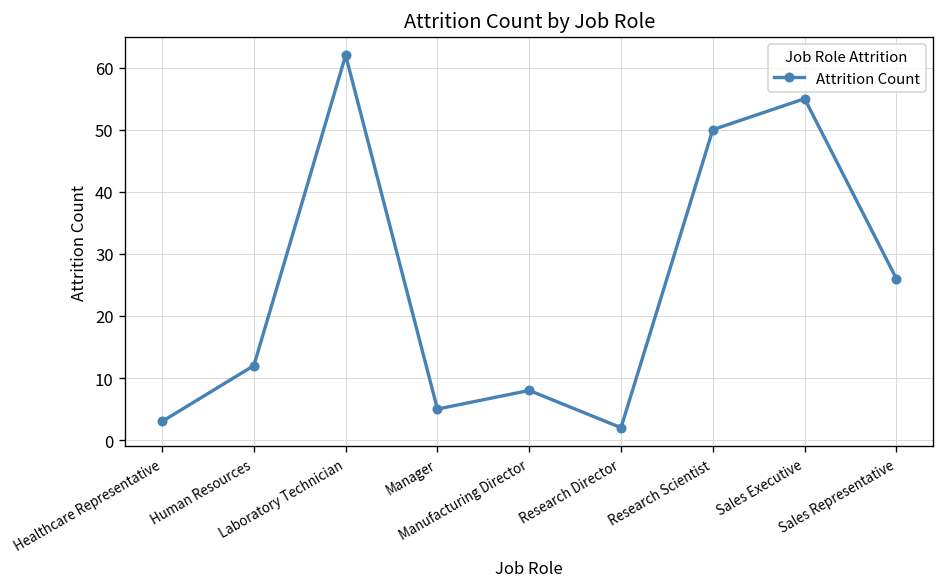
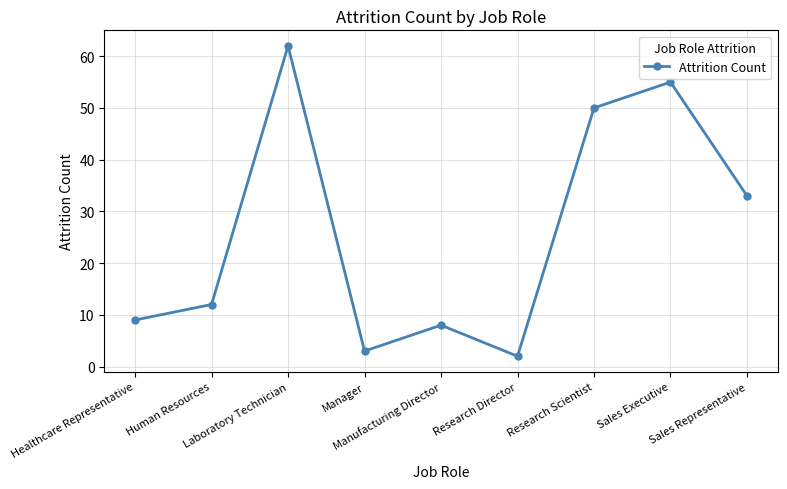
  {
-   "Healthcare Representative": 3,
+   "Healthcare Representative": 9,
    "Human Resources": 12,
    "Laboratory Technician": 62,
-   "Manager": 5,
+   "Manager": 3,
    "Manufacturing Director": 8,
    "Research Director": 2,
    "Research Scientist": 50,
    "Sales Executive": 55,
-   "Sales Representative": 26
+   "Sales Representative": 33
  }
